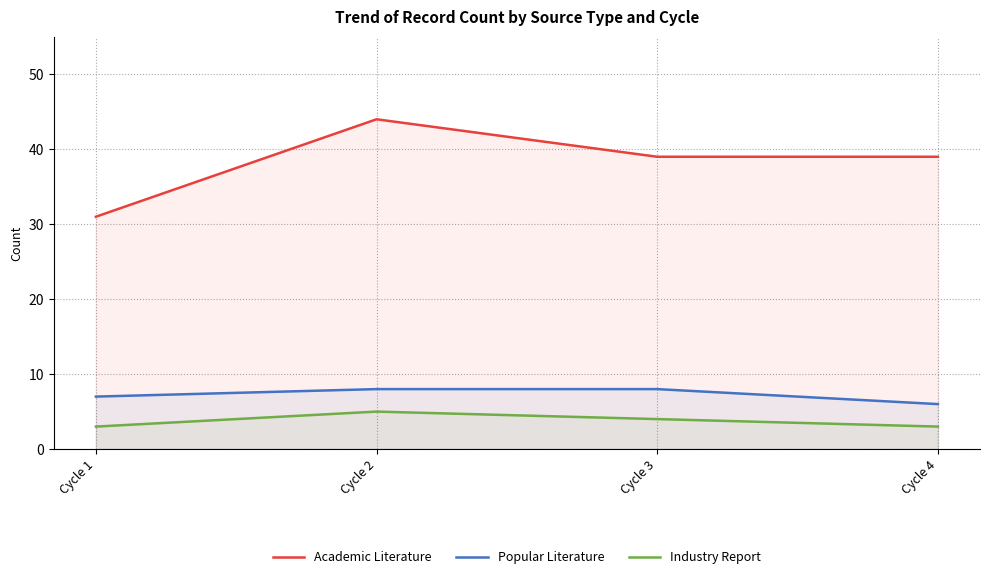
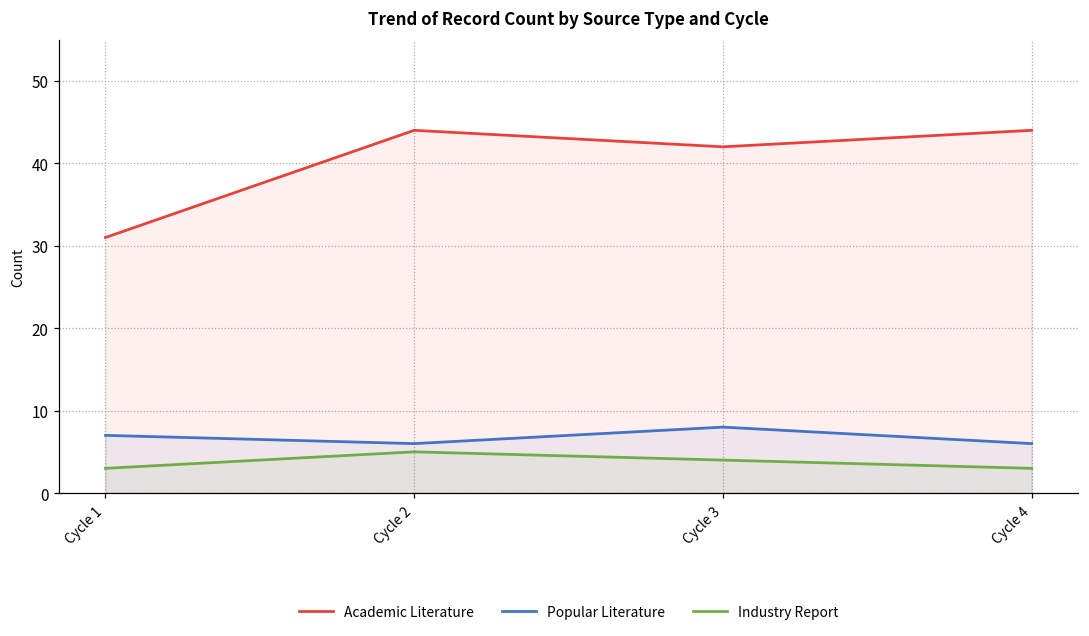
  {
    "Academic Literature": {
      "Cycle 1": 31,
      "Cycle 2": 44,
-     "Cycle 3": 39,
-     "Cycle 4": 39
+     "Cycle 3": 42,
+     "Cycle 4": 44
    },
    "Popular Literature": {
      "Cycle 1": 7,
-     "Cycle 2": 8,
+     "Cycle 2": 6,
      "Cycle 3": 8,
      "Cycle 4": 6
    },
    "Industry Report": {
      "Cycle 1": 3,
      "Cycle 2": 5,
      "Cycle 3": 4,
      "Cycle 4": 3
    }
  }
